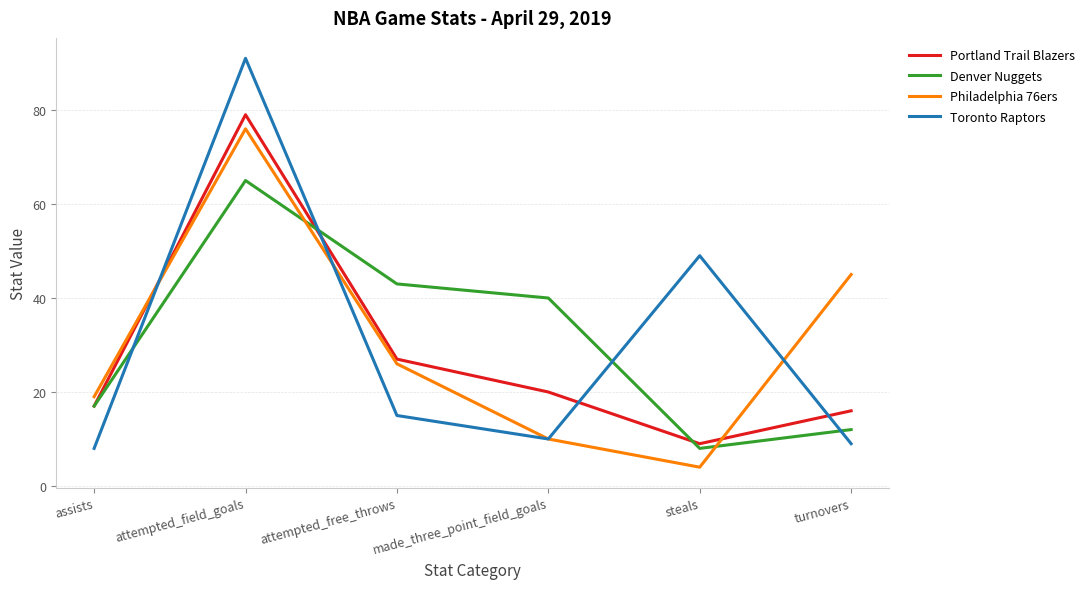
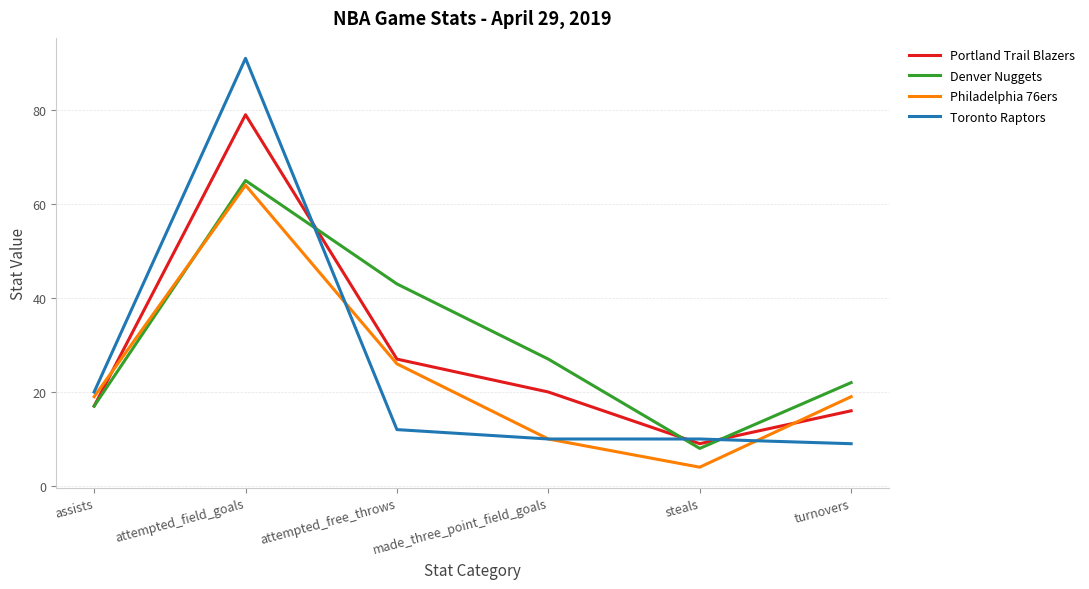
  {
    "Portland Trail Blazers": {
      "attempted_field_goals": 79,
      "attempted_free_throws": 27,
      "made_three_point_field_goals": 20,
      "steals": 9,
      "turnovers": 16
    },
    "Denver Nuggets": {
      "attempted_field_goals": 65,
      "attempted_free_throws": 43,
-     "made_three_point_field_goals": 40,
+     "made_three_point_field_goals": 27,
      "steals": 8,
-     "turnovers": 12
+     "turnovers": 22
    },
    "Philadelphia 76ers": {
      "assists": 19,
-     "attempted_field_goals": 76,
+     "attempted_field_goals": 64,
      "attempted_free_throws": 26,
      "steals": 4,
-     "turnovers": 45
+     "turnovers": 19
    },
    "Toronto Raptors": {
-     "assists": 8,
+     "assists": 20,
      "attempted_field_goals": 91,
-     "attempted_free_throws": 15,
-     "steals": 49,
+     "attempted_free_throws": 12,
+     "steals": 10,
      "turnovers": 9
    }
  }
